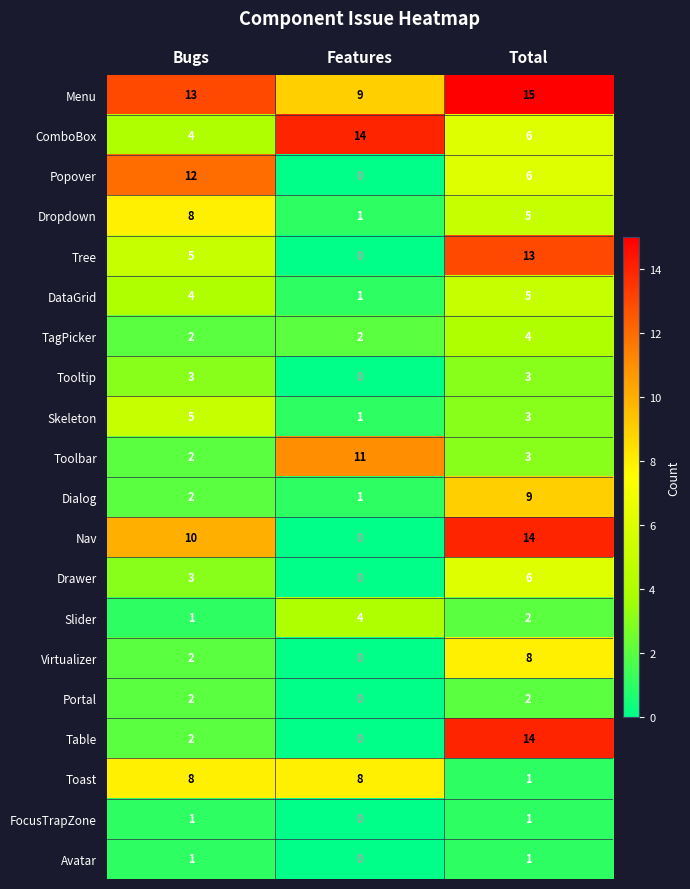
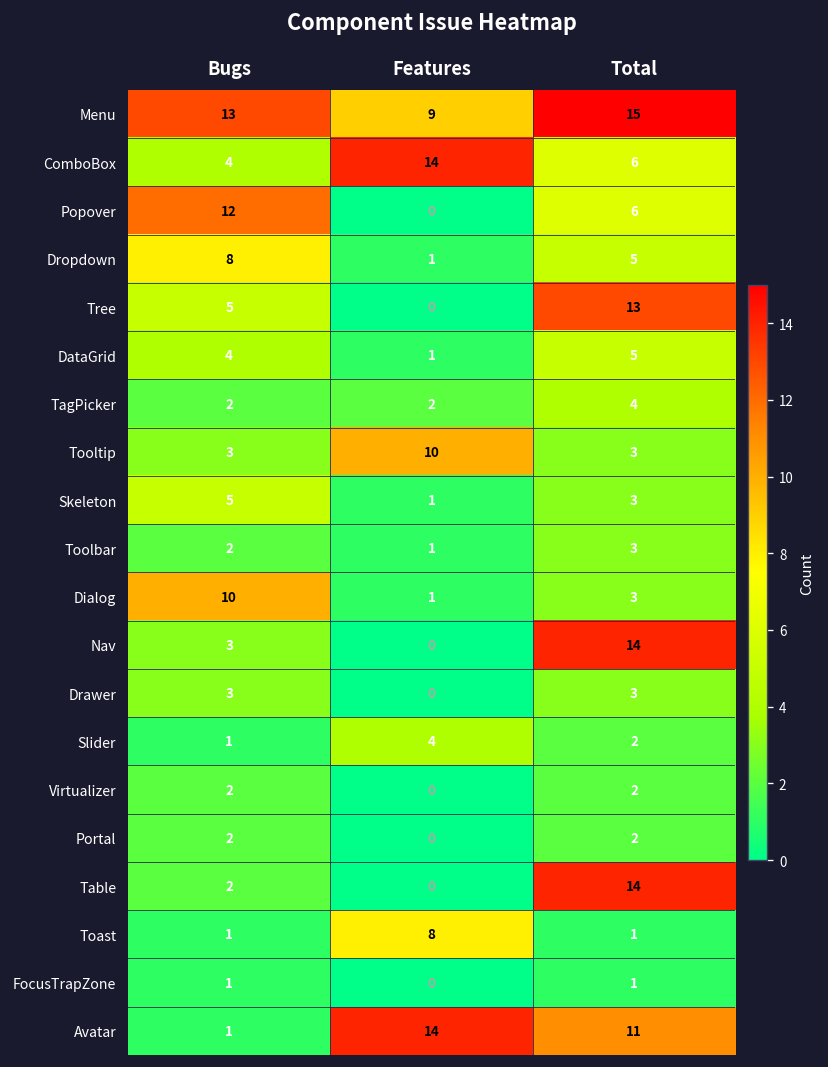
  {
    "Menu": {
      "Bugs": 13,
      "Features": 9,
      "Total": 15
    },
    "ComboBox": {
      "Bugs": 4,
      "Features": 14,
      "Total": 6
    },
    "Popover": {
      "Bugs": 12,
      "Features": 0,
      "Total": 6
    },
    "Dropdown": {
      "Bugs": 8,
      "Features": 1,
      "Total": 5
    },
    "Tree": {
      "Bugs": 5,
      "Features": 0,
      "Total": 13
    },
    "DataGrid": {
      "Bugs": 4,
      "Features": 1,
      "Total": 5
    },
    "TagPicker": {
      "Bugs": 2,
      "Features": 2,
      "Total": 4
    },
    "Tooltip": {
      "Bugs": 3,
-     "Features": 0,
+     "Features": 10,
      "Total": 3
    },
    "Skeleton": {
      "Bugs": 5,
      "Features": 1,
      "Total": 3
    },
    "Toolbar": {
      "Bugs": 2,
-     "Features": 11,
+     "Features": 1,
      "Total": 3
    },
    "Dialog": {
-     "Bugs": 2,
+     "Bugs": 10,
      "Features": 1,
-     "Total": 9
+     "Total": 3
    },
    "Nav": {
-     "Bugs": 10,
+     "Bugs": 3,
      "Features": 0,
      "Total": 14
    },
    "Drawer": {
      "Bugs": 3,
      "Features": 0,
-     "Total": 6
+     "Total": 3
    },
    "Slider": {
      "Bugs": 1,
      "Features": 4,
      "Total": 2
    },
    "Virtualizer": {
      "Bugs": 2,
      "Features": 0,
-     "Total": 8
+     "Total": 2
    },
    "Portal": {
      "Bugs": 2,
      "Features": 0,
      "Total": 2
    },
    "Table": {
      "Bugs": 2,
      "Features": 0,
      "Total": 14
    },
    "Toast": {
-     "Bugs": 8,
+     "Bugs": 1,
      "Features": 8,
      "Total": 1
    },
    "FocusTrapZone": {
      "Bugs": 1,
      "Features": 0,
      "Total": 1
    },
    "Avatar": {
      "Bugs": 1,
-     "Features": 0,
-     "Total": 1
+     "Features": 14,
+     "Total": 11
    }
  }
